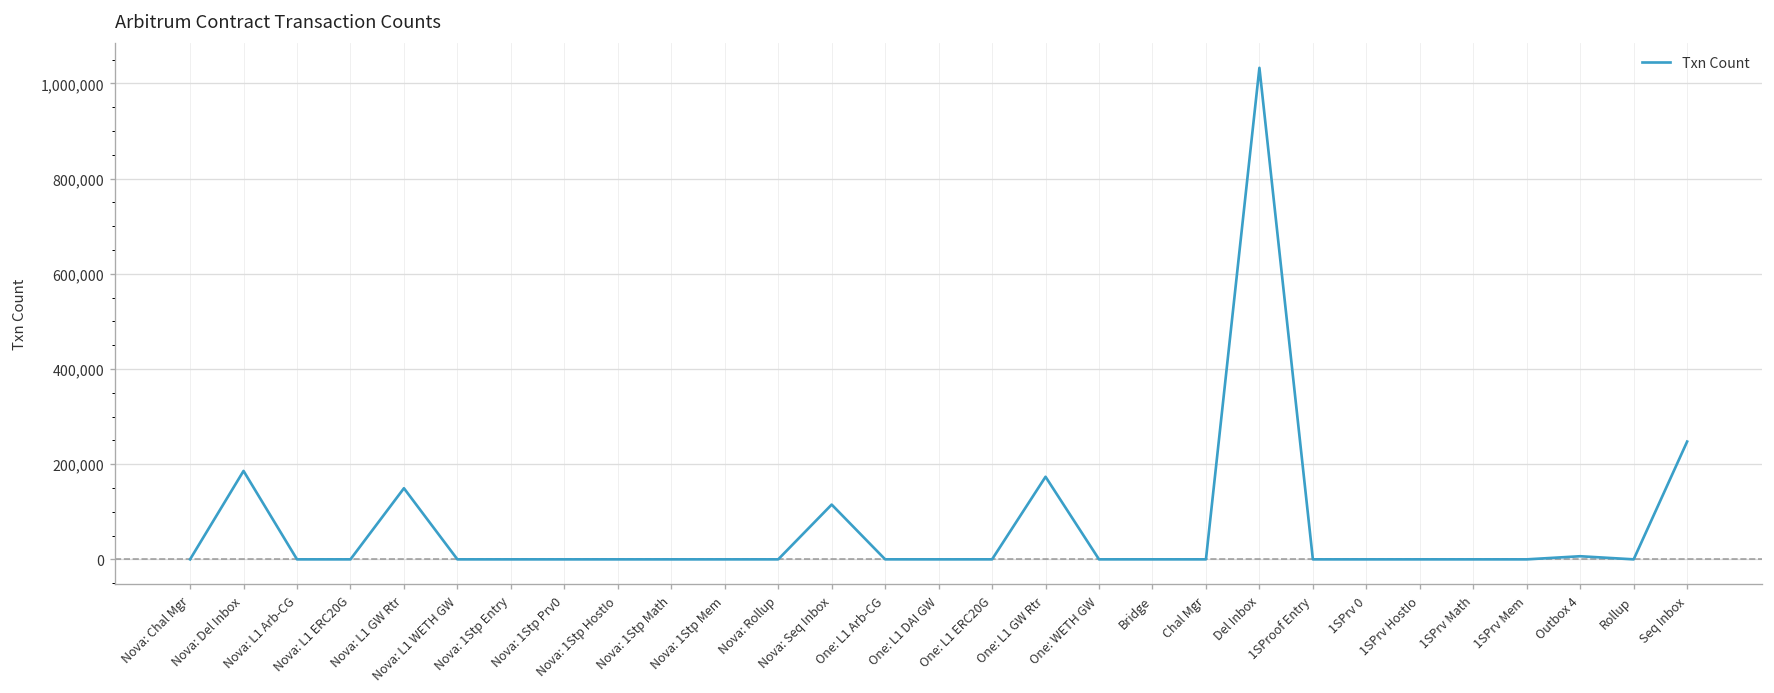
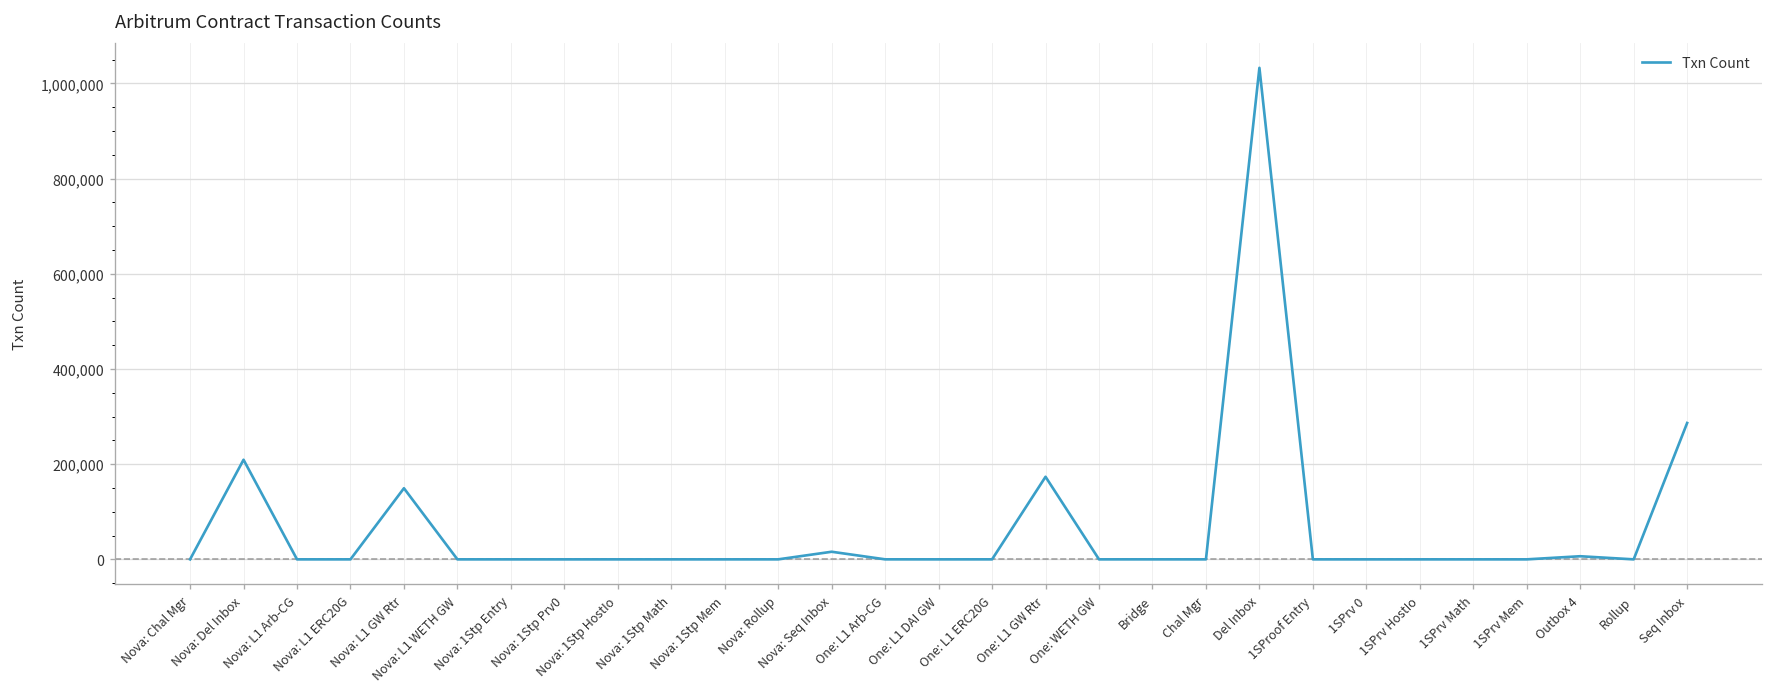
  {
    "Nova: Chal Mgr": "0",
-   "Nova: Del Inbox": "190,000",
+   "Nova: Del Inbox": "210,000",
    "Nova: L1 Arb-CG": "0",
    "Nova: L1 ERC20G": "0",
    "Nova: L1 GW Rtr": "150,000",
    "Nova: L1 WETH GW": "0",
    "Nova: 1Stp Entry": "0",
    "Nova: 1Stp Prv0": "0",
    "Nova: 1Stp HostIo": "0",
    "Nova: 1Stp Math": "0",
    "Nova: 1Stp Mem": "0",
    "Nova: Rollup": "0",
-   "Nova: Seq Inbox": "120,000",
+   "Nova: Seq Inbox": "20,000",
    "One: L1 Arb-CG": "0",
    "One: L1 DAI GW": "0",
    "One: L1 ERC20G": "0",
    "One: L1 GW Rtr": "170,000",
    "One: WETH GW": "0",
    "Bridge": "0",
    "Chal Mgr": "0",
    "Del Inbox": "1,030,000",
    "1SProof Entry": "0",
    "1SPrv 0": "0",
    "1SPrv HostIo": "0",
    "1SPrv Math": "0",
    "1SPrv Mem": "0",
    "Outbox 4": "10,000",
    "Rollup": "0",
-   "Seq Inbox": "250,000"
+   "Seq Inbox": "290,000"
  }
